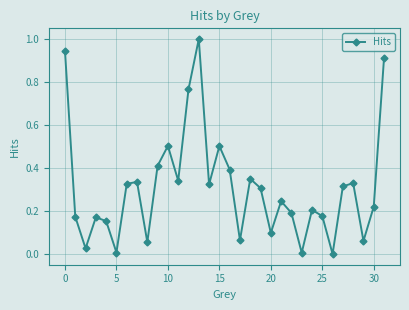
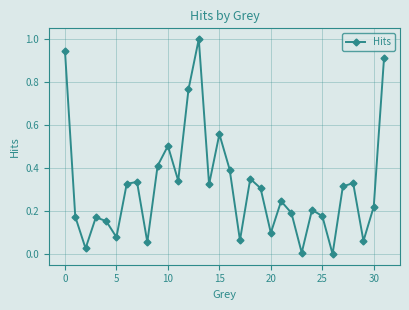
  {
    "0": 0.95,
-   "5": 0.01,
+   "5": 0.08,
    "10": 0.50,
-   "15": 0.50,
+   "15": 0.56,
    "20": 0.10,
    "25": 0.18,
    "30": 0.22
  }
